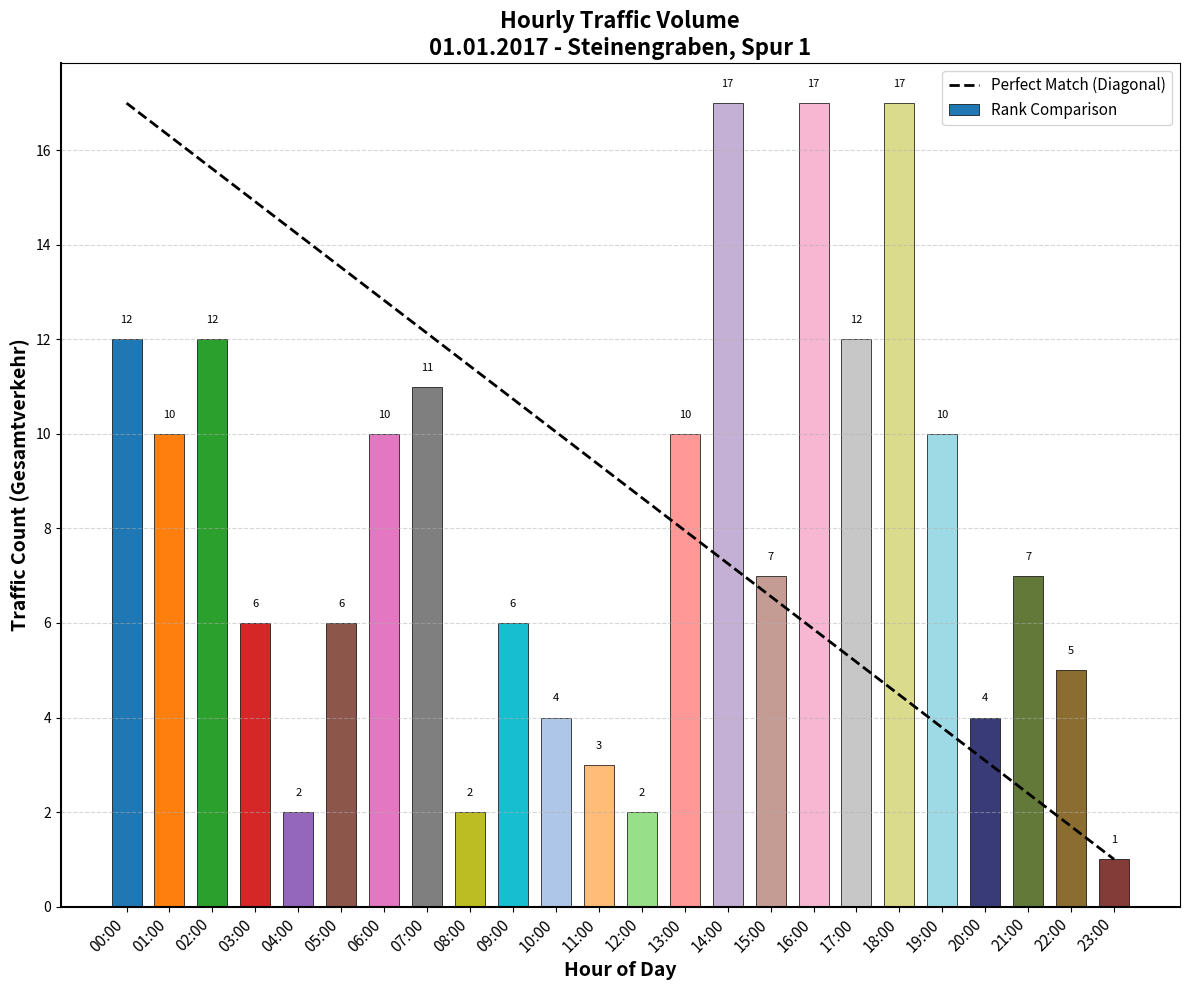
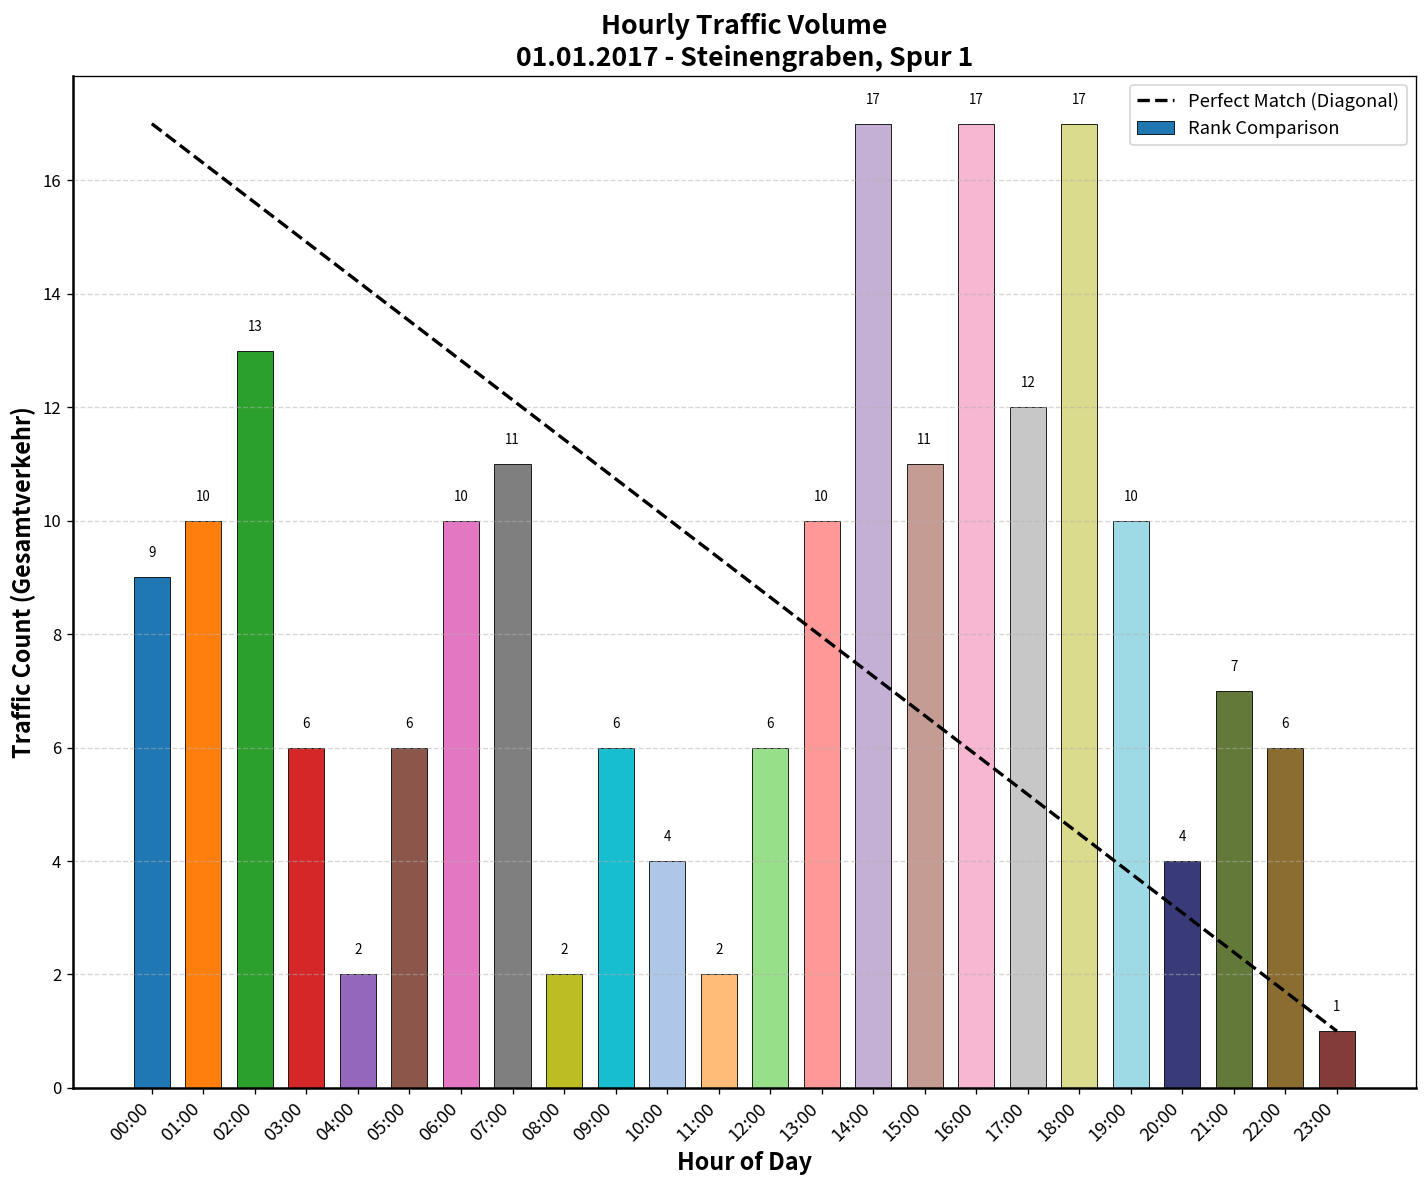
  {
    "Rank Comparison": {
-     "00:00": 12,
+     "00:00": 9,
      "01:00": 10,
-     "02:00": 12,
+     "02:00": 13,
      "03:00": 6,
      "04:00": 2,
      "05:00": 6,
      "06:00": 10,
      "07:00": 11,
      "08:00": 2,
      "09:00": 6,
      "10:00": 4,
-     "11:00": 3,
-     "12:00": 2,
+     "11:00": 2,
+     "12:00": 6,
      "13:00": 10,
      "14:00": 17,
-     "15:00": 7,
+     "15:00": 11,
      "16:00": 17,
      "17:00": 12,
      "18:00": 17,
      "19:00": 10,
      "20:00": 4,
      "21:00": 7,
-     "22:00": 5,
+     "22:00": 6,
      "23:00": 1
    },
    "Perfect Match (Diagonal)": {
      "23:00": 1
    }
  }
